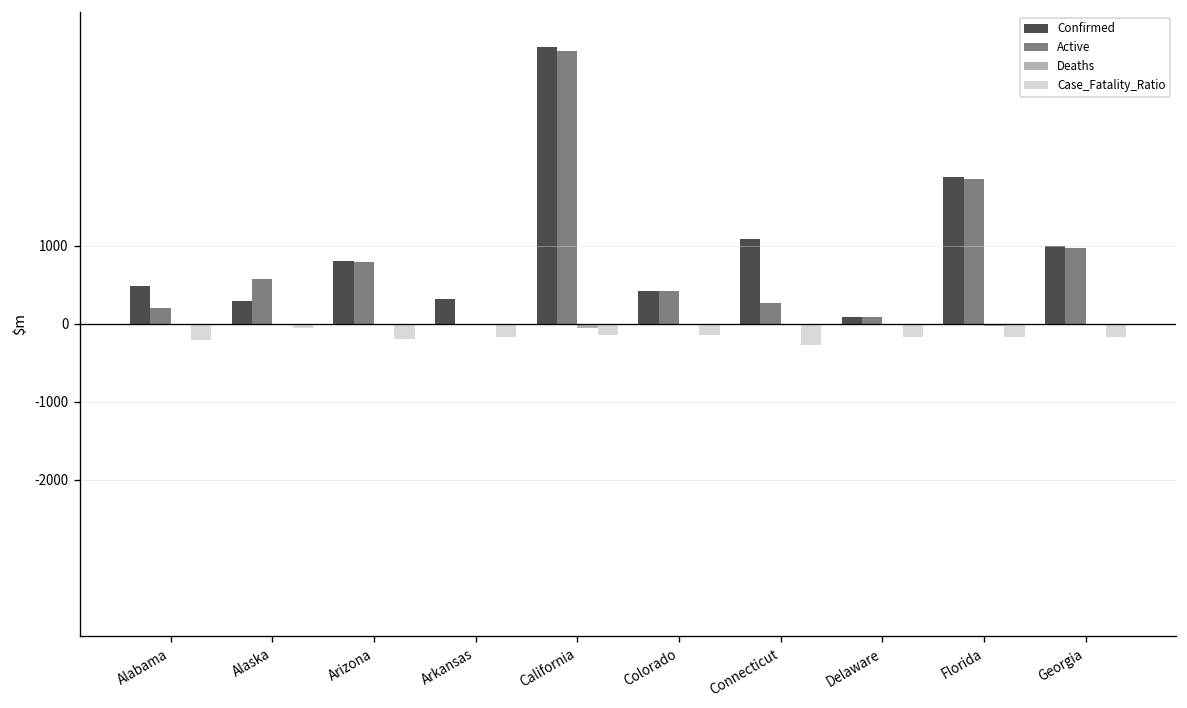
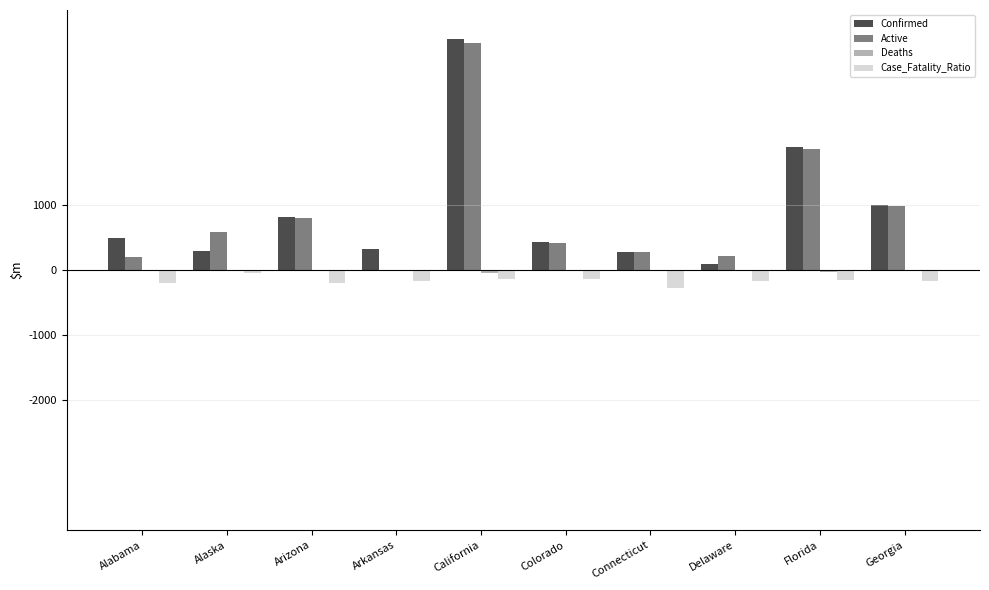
  {
    "Confirmed": {
      "Alabama": 500,
      "Alaska": 300,
      "Arizona": 800,
      "Arkansas": 300,
      "California": 3500,
      "Colorado": 400,
-     "Connecticut": 1100,
+     "Connecticut": 300,
      "Delaware": 100,
      "Florida": 1900,
      "Georgia": 1000
    },
    "Active": {
      "Alabama": 200,
      "Alaska": 600,
      "Arizona": 800,
      "California": 3500,
      "Colorado": 400,
      "Connecticut": 300,
-     "Delaware": 100,
+     "Delaware": 200,
      "Florida": 1900,
      "Georgia": 1000
    },
    "Deaths": {
      "California": -100
    },
    "Case_Fatality_Ratio": {
      "Alabama": -200,
      "Alaska": -100,
      "Arizona": -200,
      "Arkansas": -200,
      "California": -100,
      "Colorado": -100,
      "Connecticut": -300,
      "Delaware": -200,
      "Florida": -200,
      "Georgia": -200
    }
  }
